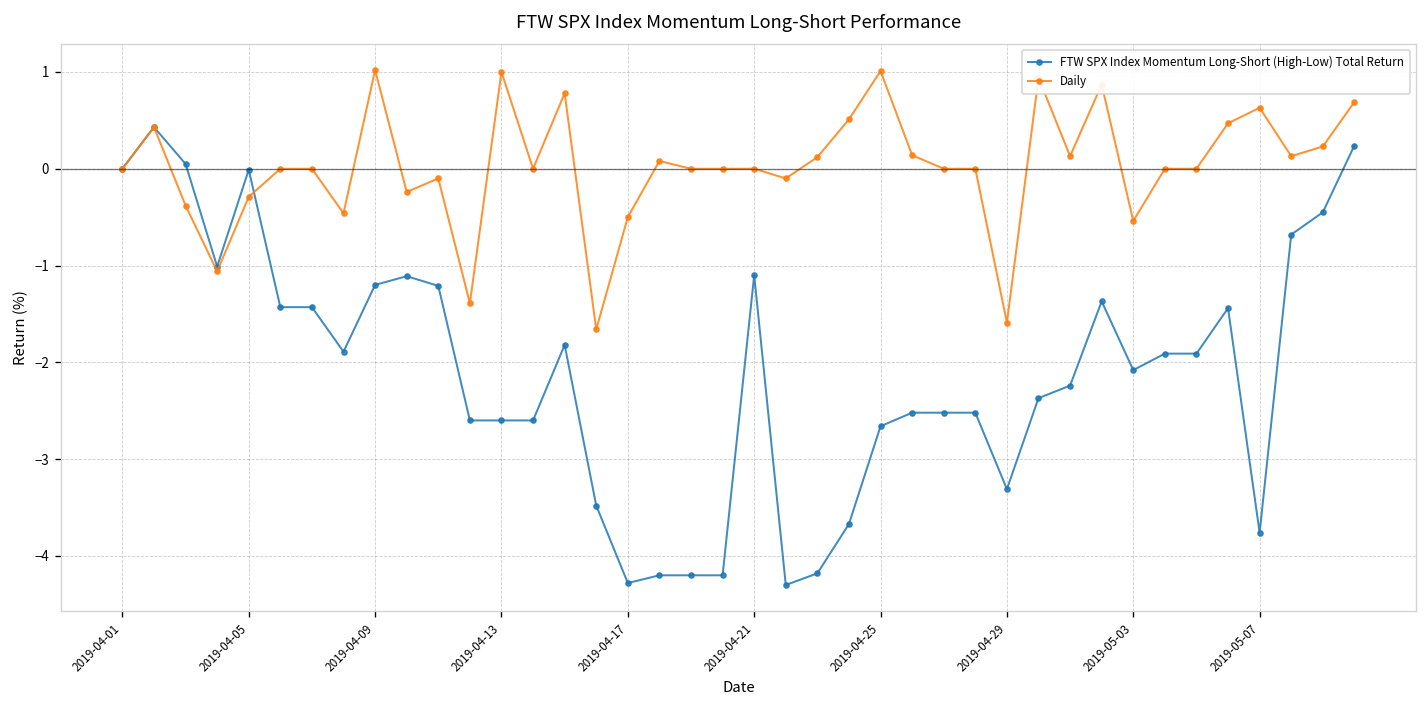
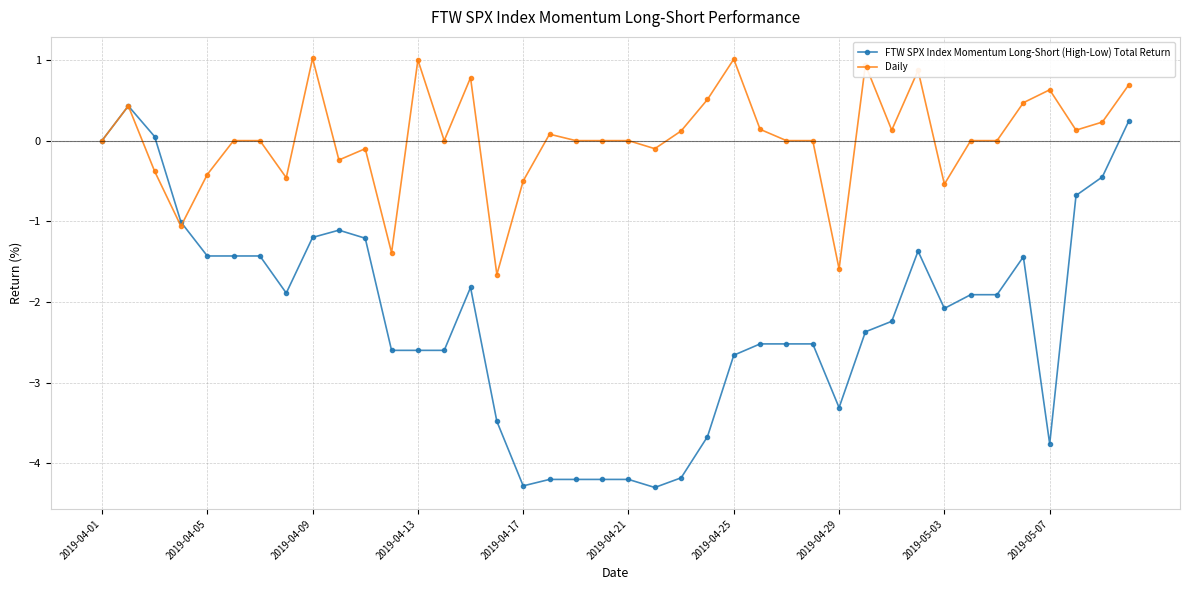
  {
    "FTW SPX Index Momentum Long-Short (High-Low) Total Return": {
-     "2019-04-05": 0.0,
+     "2019-04-05": -1.4,
      "2019-04-09": -1.2,
      "2019-04-13": -2.6,
      "2019-04-17": -4.3,
-     "2019-04-21": -1.1,
+     "2019-04-21": -4.2,
      "2019-04-25": -2.7,
      "2019-04-29": -3.3,
      "2019-05-03": -2.1,
      "2019-05-07": -3.8
    },
    "Daily": {
-     "2019-04-05": -0.3,
+     "2019-04-05": -0.4,
      "2019-04-09": 1.0,
      "2019-04-13": 1.0,
      "2019-04-17": -0.5,
      "2019-04-21": 0.0,
      "2019-04-25": 1.0,
      "2019-04-29": -1.6,
      "2019-05-03": -0.5,
      "2019-05-07": 0.6
    }
  }
